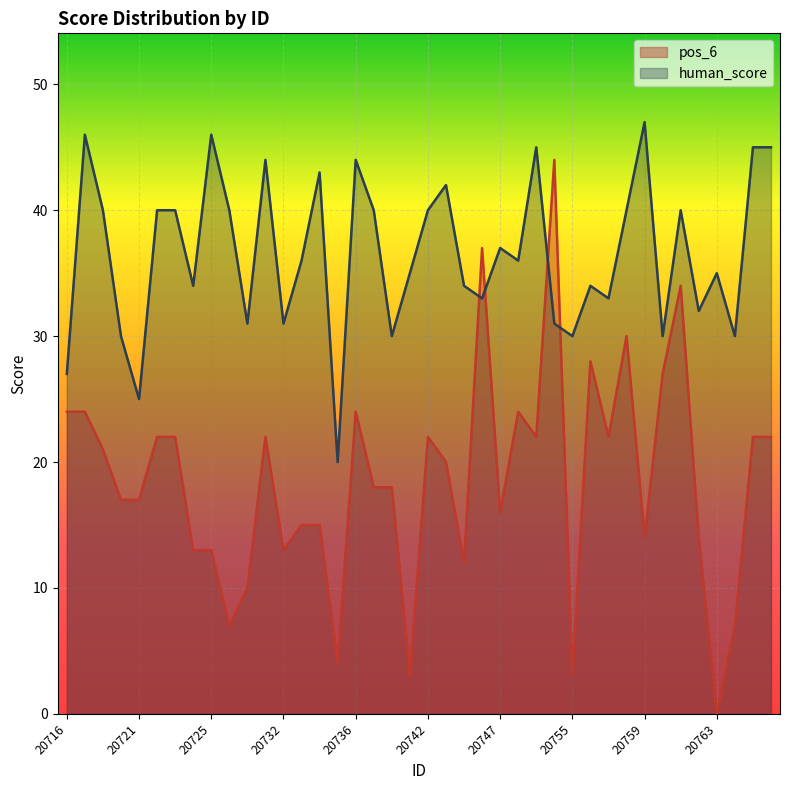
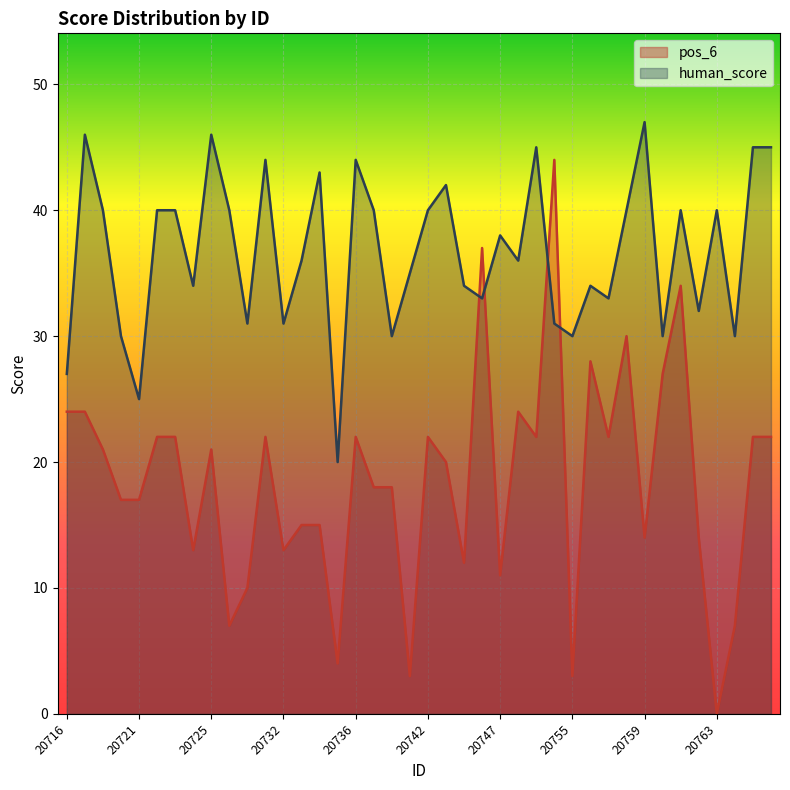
  {
    "pos_6": {
      "20716": 24,
      "20721": 17,
-     "20725": 13,
+     "20725": 21,
      "20732": 13,
-     "20736": 24,
+     "20736": 22,
      "20742": 22,
-     "20747": 16,
+     "20747": 11,
      "20755": 3,
      "20759": 14,
      "20763": 0
    },
    "human_score": {
      "20716": 27,
      "20721": 25,
      "20725": 46,
      "20732": 31,
      "20736": 44,
      "20742": 40,
-     "20747": 37,
+     "20747": 38,
      "20755": 30,
      "20759": 47,
-     "20763": 35
+     "20763": 40
    }
  }
